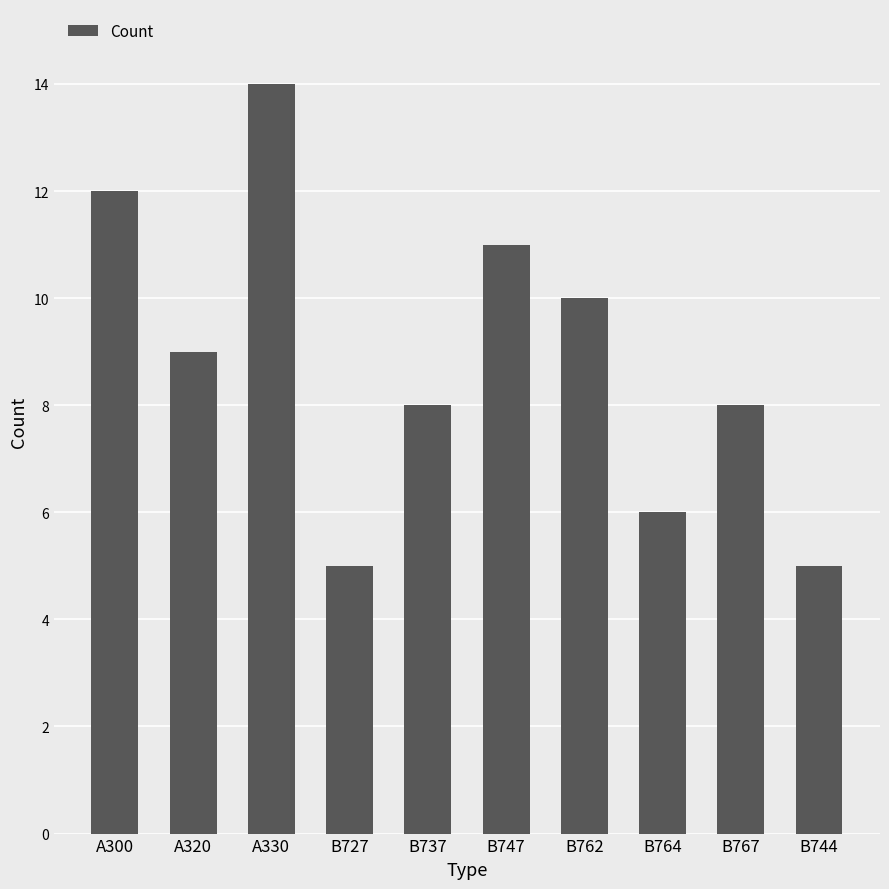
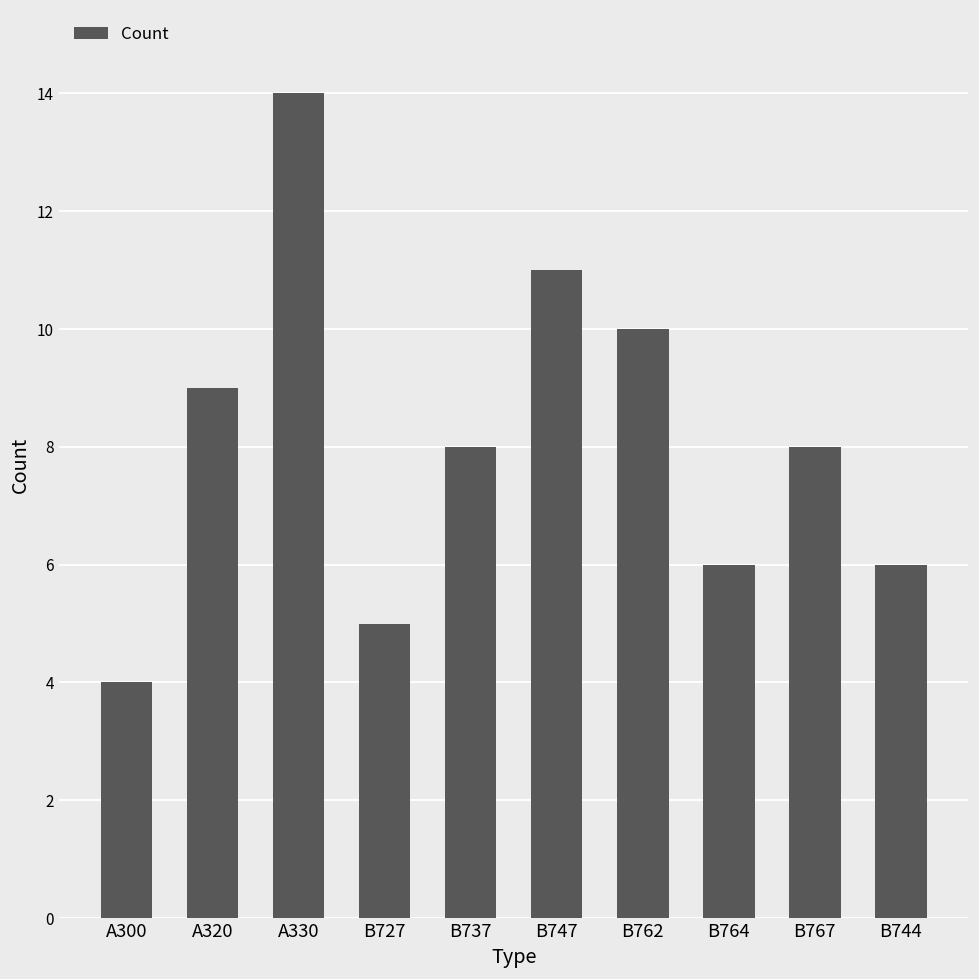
  {
-   "A300": 12,
+   "A300": 4,
    "A320": 9,
    "A330": 14,
    "B727": 5,
    "B737": 8,
    "B747": 11,
    "B762": 10,
    "B764": 6,
    "B767": 8,
-   "B744": 5
+   "B744": 6
  }
